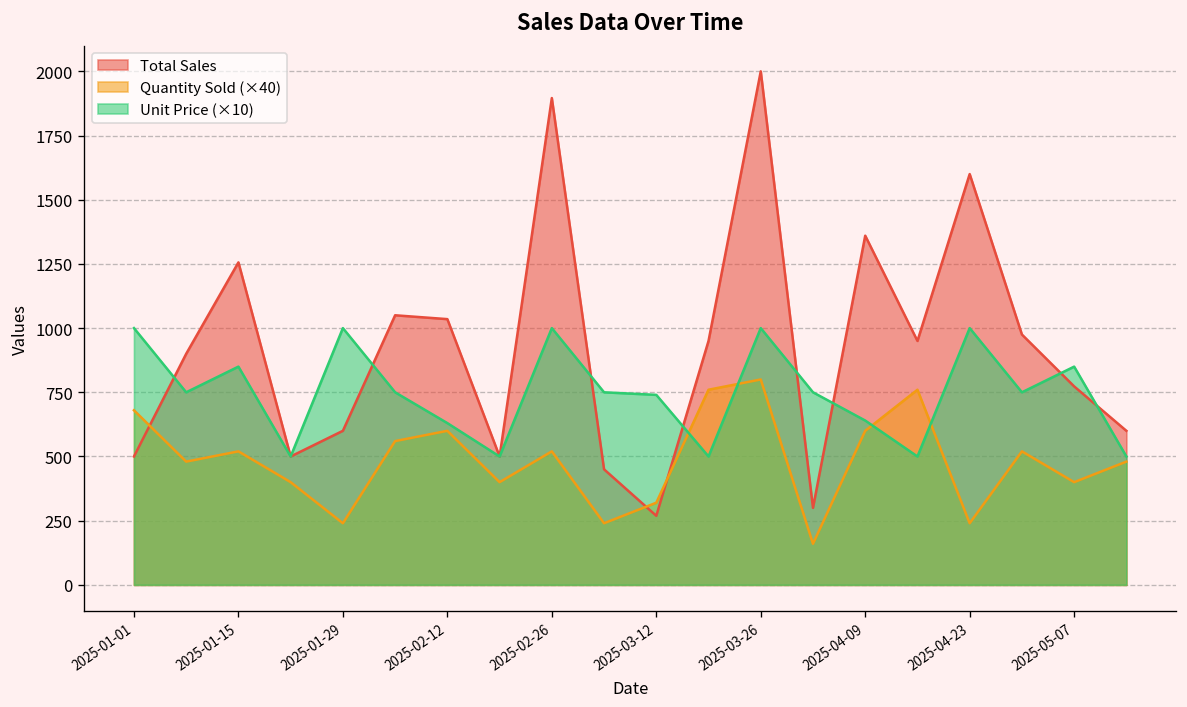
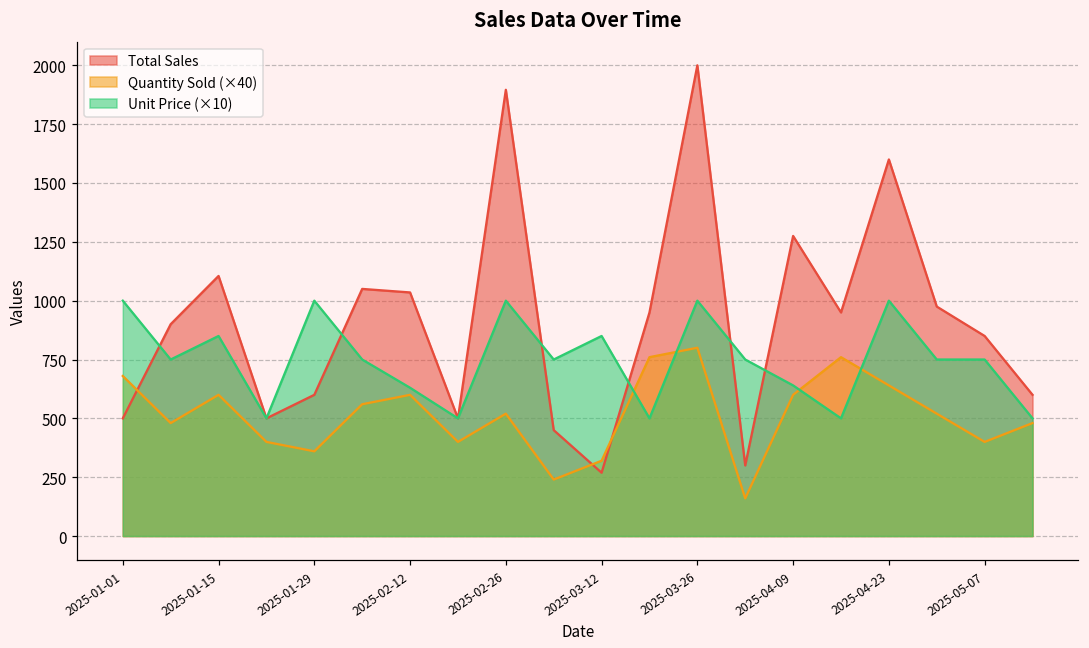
  {
    "Total Sales": {
      "2025-01-01": 500,
-     "2025-01-15": 1260,
+     "2025-01-15": 1110,
      "2025-01-29": 600,
      "2025-02-12": 1040,
      "2025-02-26": 1900,
      "2025-03-12": 270,
      "2025-03-26": 2000,
-     "2025-04-09": 1360,
+     "2025-04-09": 1280,
      "2025-04-23": 1600,
-     "2025-05-07": 770
+     "2025-05-07": 850
    },
    "Quantity Sold (×40)": {
      "2025-01-01": 680,
-     "2025-01-15": 520,
-     "2025-01-29": 240,
+     "2025-01-15": 600,
+     "2025-01-29": 360,
      "2025-02-12": 600,
      "2025-02-26": 520,
      "2025-03-12": 320,
      "2025-03-26": 800,
      "2025-04-09": 600,
-     "2025-04-23": 240,
+     "2025-04-23": 640,
      "2025-05-07": 400
    },
    "Unit Price (×10)": {
      "2025-01-01": 1000,
      "2025-01-15": 850,
      "2025-01-29": 1000,
      "2025-02-12": 630,
      "2025-02-26": 1000,
-     "2025-03-12": 740,
+     "2025-03-12": 850,
      "2025-03-26": 1000,
      "2025-04-09": 640,
      "2025-04-23": 1000,
-     "2025-05-07": 850
+     "2025-05-07": 750
    }
  }
